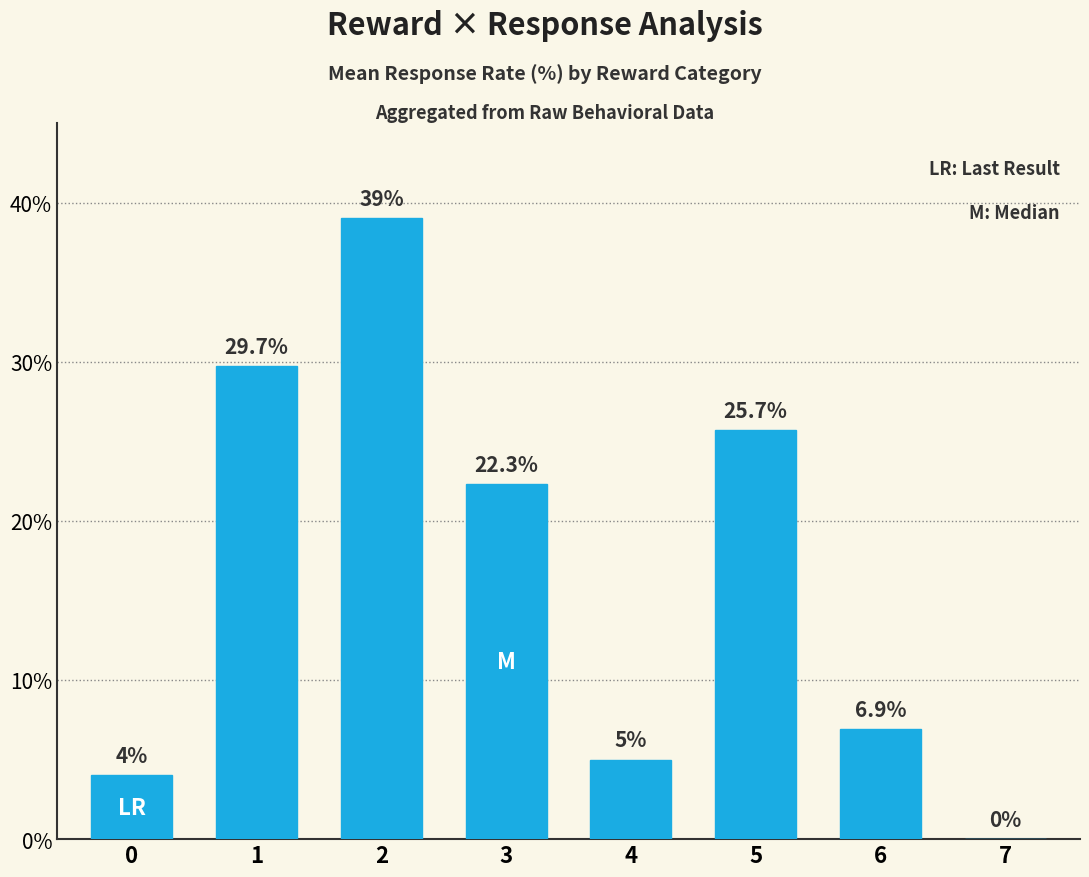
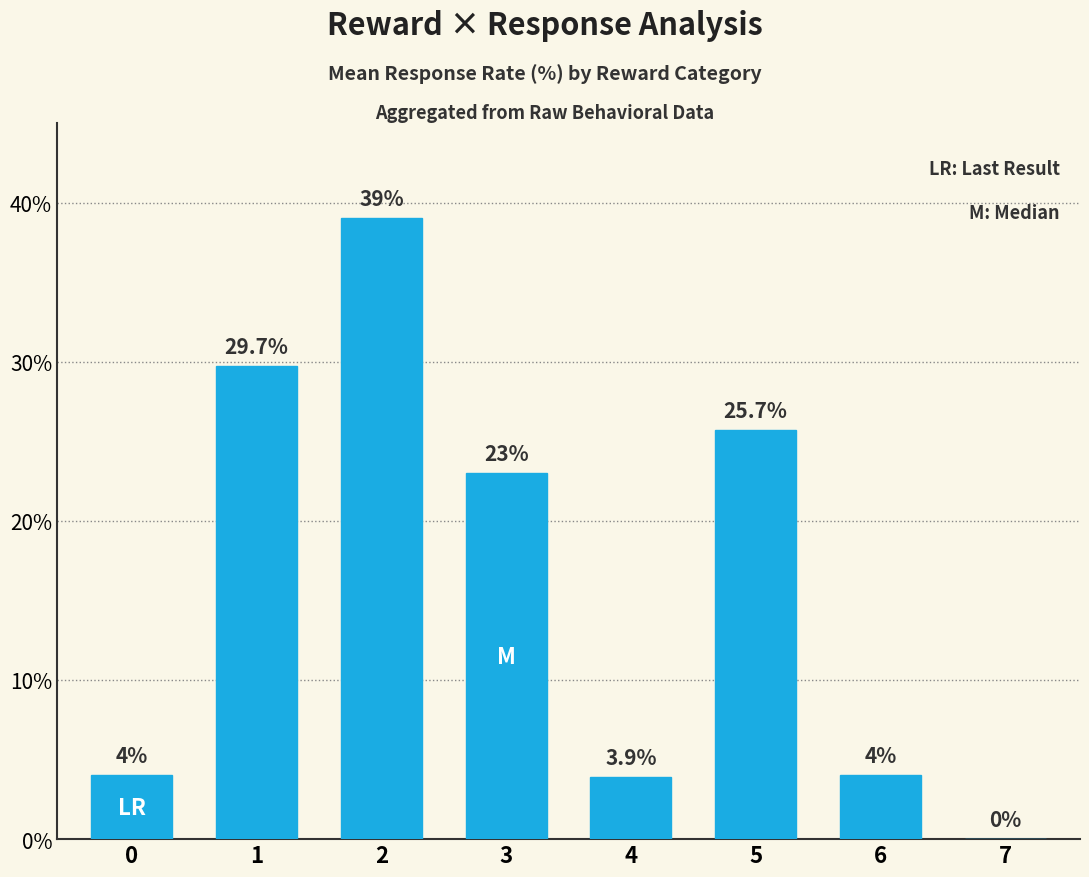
  {
    "0": "4%",
    "1": "29.7%",
    "2": "39%",
-   "3": "22.3%",
-   "4": "5%",
+   "3": "23%",
+   "4": "3.9%",
    "5": "25.7%",
-   "6": "6.9%",
+   "6": "4%",
    "7": "0%"
  }
